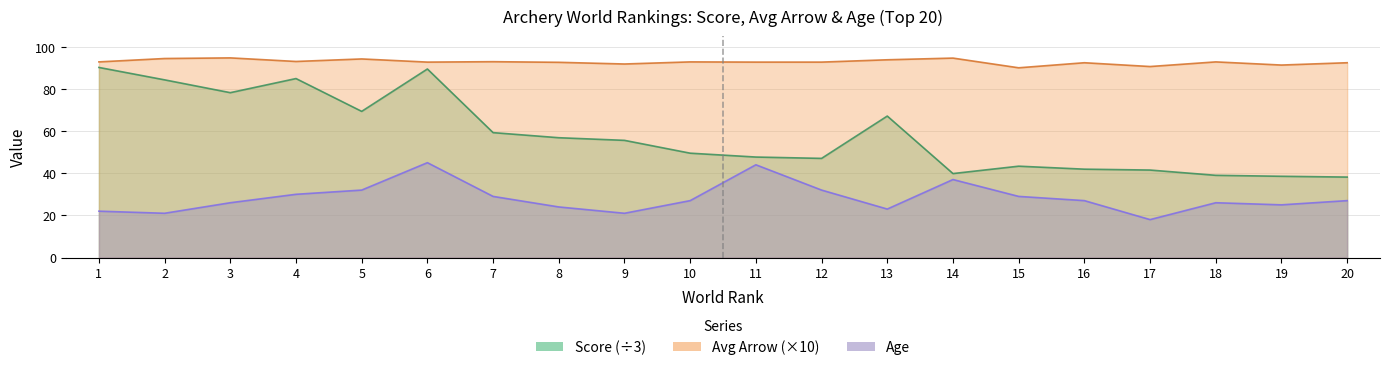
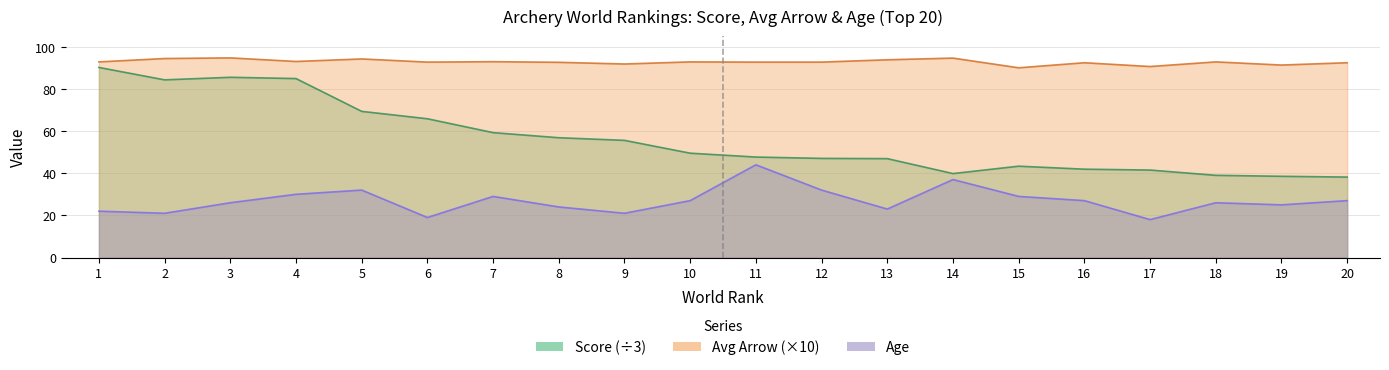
  {
    "Score (÷3)": {
      "1": 90,
      "2": 84,
-     "3": 78,
+     "3": 86,
      "4": 85,
      "5": 69,
-     "6": 89,
+     "6": 66,
      "7": 59,
      "8": 57,
      "9": 56,
      "10": 50,
      "11": 48,
      "12": 47,
-     "13": 67,
+     "13": 47,
      "14": 40,
      "15": 43,
      "16": 42,
      "17": 42,
      "18": 39,
      "19": 39,
      "20": 38
    },
    "Avg Arrow (×10)": {
      "1": 93,
      "2": 94,
      "3": 95,
      "4": 93,
      "5": 94,
      "6": 93,
      "7": 93,
      "8": 93,
      "9": 92,
      "10": 93,
      "11": 93,
      "12": 93,
      "13": 94,
      "14": 95,
      "15": 90,
      "16": 92,
      "17": 91,
      "18": 93,
      "19": 91,
      "20": 92
    },
    "Age": {
      "1": 22,
      "2": 21,
      "3": 26,
      "4": 30,
      "5": 32,
-     "6": 45,
+     "6": 19,
      "7": 29,
      "8": 24,
      "9": 21,
      "10": 27,
      "11": 44,
      "12": 32,
      "13": 23,
      "14": 37,
      "15": 29,
      "16": 27,
      "17": 18,
      "18": 26,
      "19": 25,
      "20": 27
    }
  }
